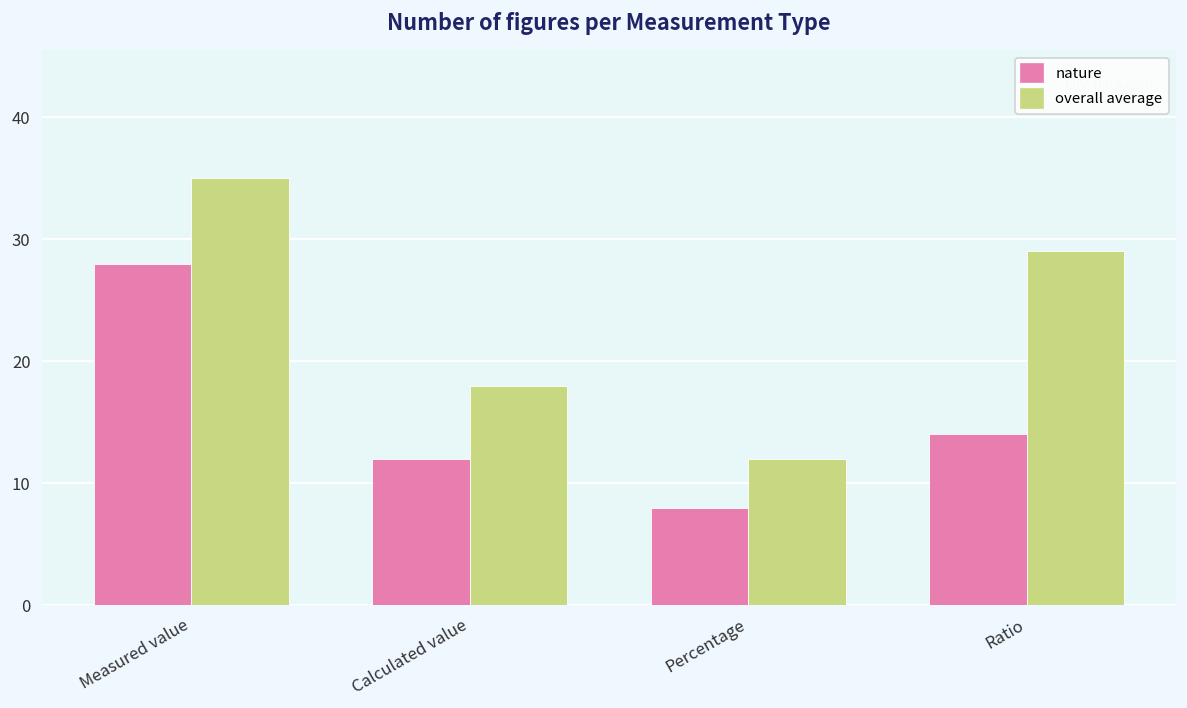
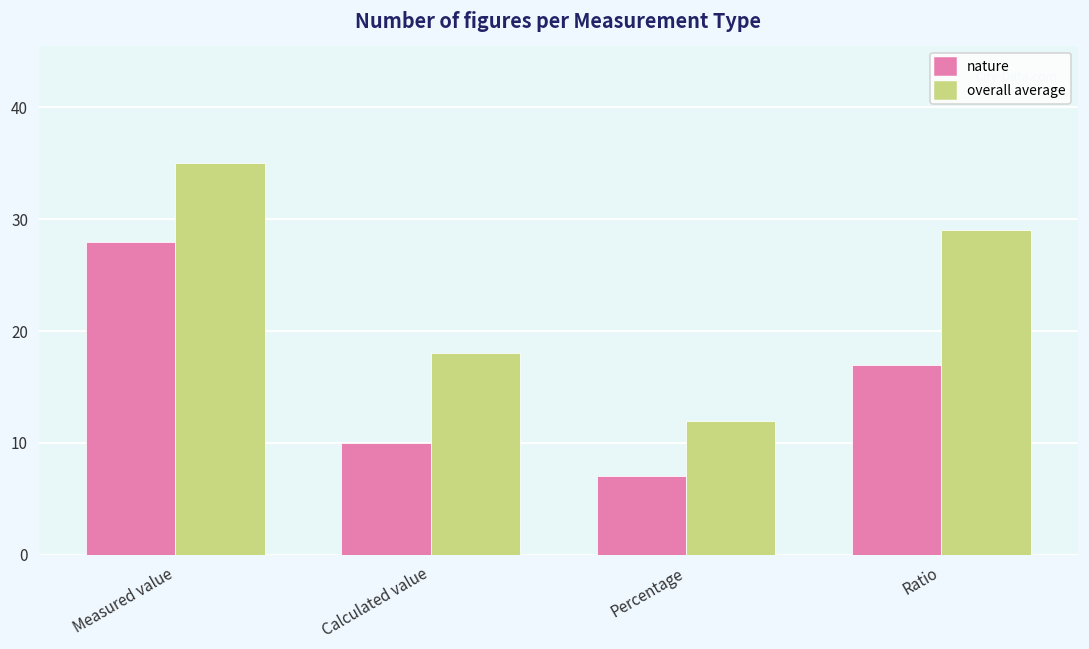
  {
    "nature": {
      "Measured value": 28,
-     "Calculated value": 12,
-     "Percentage": 8,
-     "Ratio": 14
+     "Calculated value": 10,
+     "Percentage": 7,
+     "Ratio": 17
    },
    "overall average": {
      "Measured value": 35,
      "Calculated value": 18,
      "Percentage": 12,
      "Ratio": 29
    }
  }
